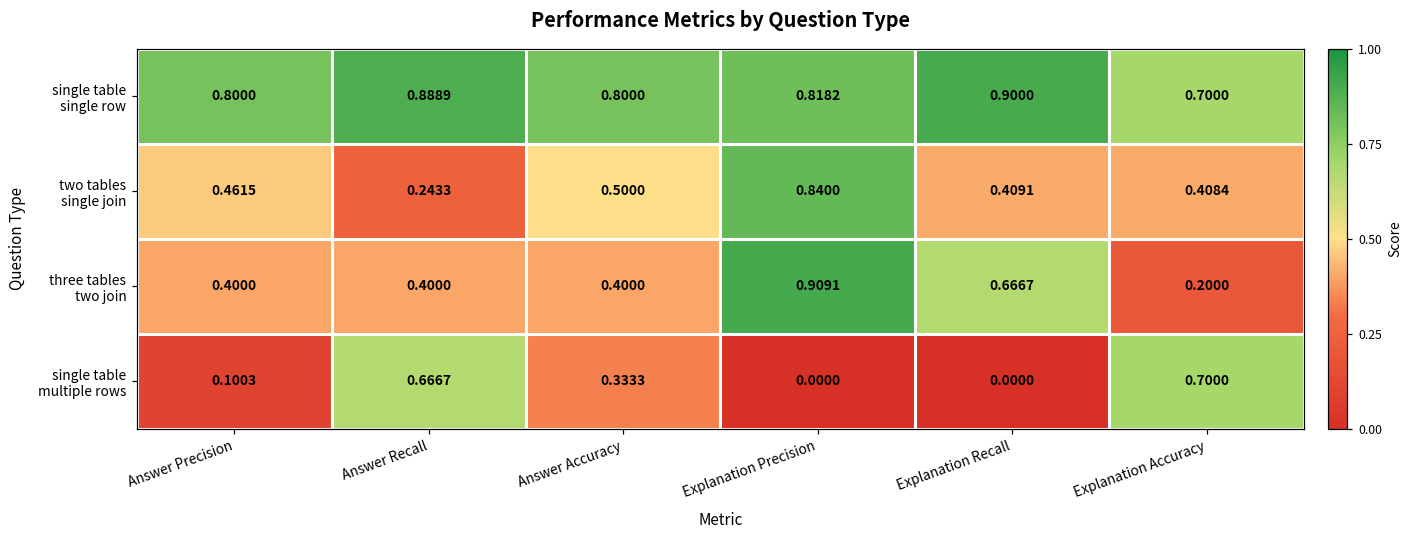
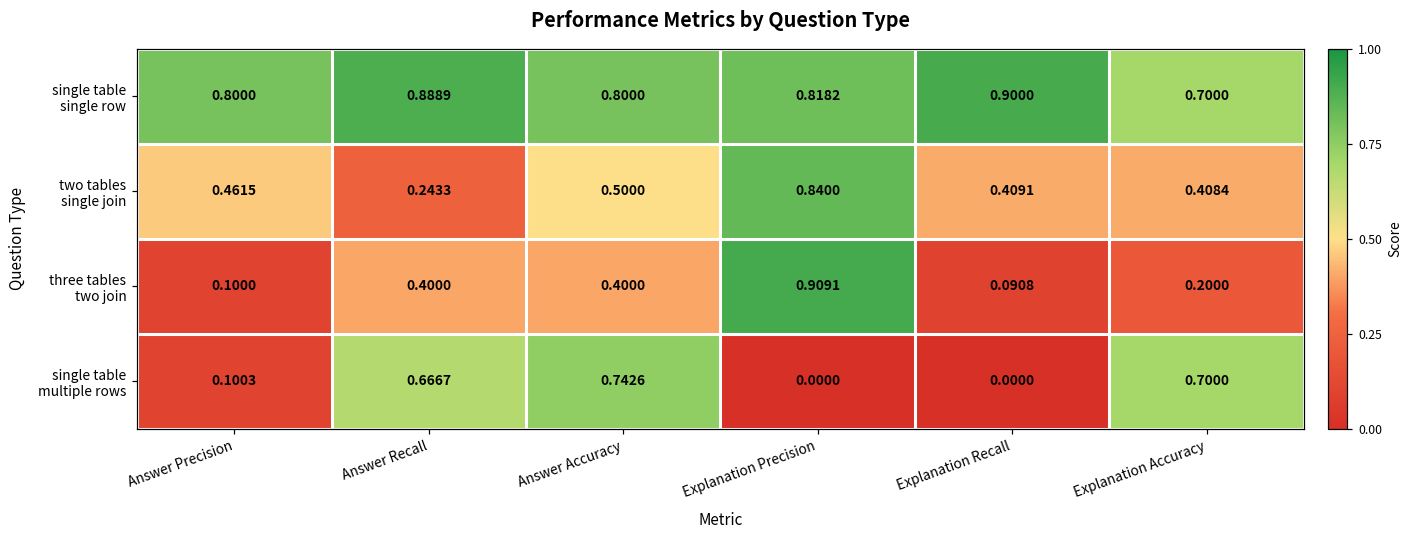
  {
    "single table single row": {
      "Answer Precision": 0.8000,
      "Answer Recall": 0.8889,
      "Answer Accuracy": 0.8000,
      "Explanation Precision": 0.8182,
      "Explanation Recall": 0.9000,
      "Explanation Accuracy": 0.7000
    },
    "two tables single join": {
      "Answer Precision": 0.4615,
      "Answer Recall": 0.2433,
      "Answer Accuracy": 0.5000,
      "Explanation Precision": 0.8400,
      "Explanation Recall": 0.4091,
      "Explanation Accuracy": 0.4084
    },
    "three tables two join": {
-     "Answer Precision": 0.4000,
+     "Answer Precision": 0.1000,
      "Answer Recall": 0.4000,
      "Answer Accuracy": 0.4000,
      "Explanation Precision": 0.9091,
-     "Explanation Recall": 0.6667,
+     "Explanation Recall": 0.0908,
      "Explanation Accuracy": 0.2000
    },
    "single table multiple rows": {
      "Answer Precision": 0.1003,
      "Answer Recall": 0.6667,
-     "Answer Accuracy": 0.3333,
+     "Answer Accuracy": 0.7426,
      "Explanation Precision": 0.0000,
      "Explanation Recall": 0.0000,
      "Explanation Accuracy": 0.7000
    }
  }
